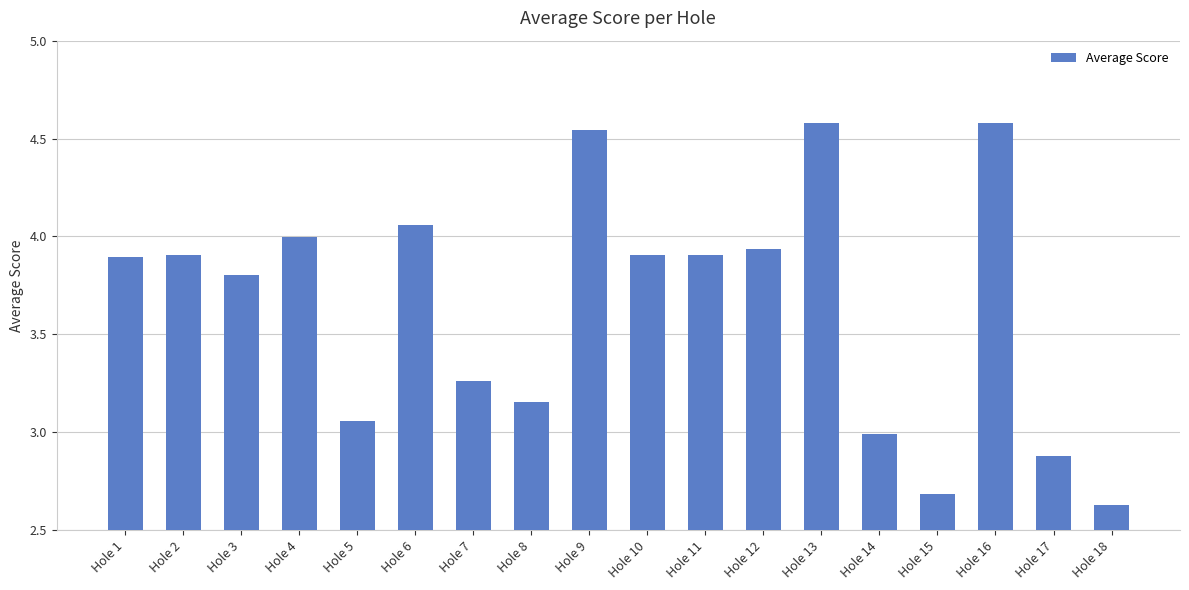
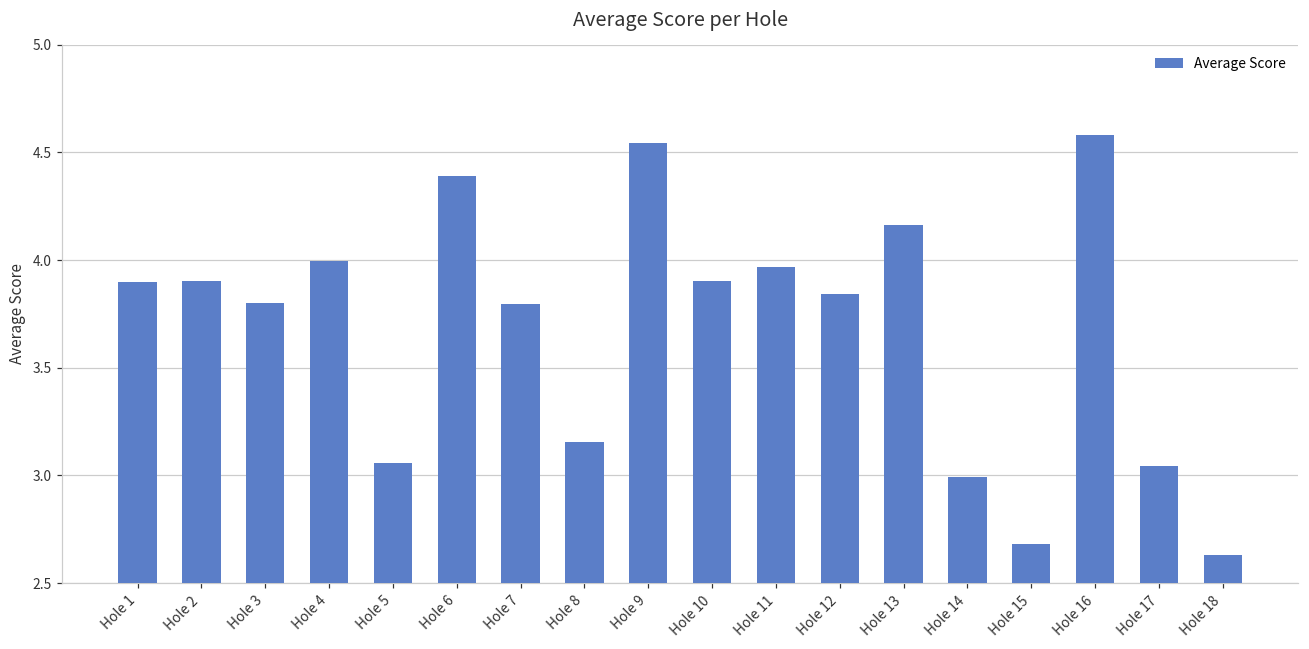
  {
    "Hole 1": 3.90,
    "Hole 2": 3.91,
    "Hole 3": 3.80,
    "Hole 4": 4.00,
    "Hole 5": 3.06,
-   "Hole 6": 4.06,
-   "Hole 7": 3.26,
+   "Hole 6": 4.39,
+   "Hole 7": 3.80,
    "Hole 8": 3.16,
    "Hole 9": 4.54,
    "Hole 10": 3.91,
-   "Hole 11": 3.91,
-   "Hole 12": 3.94,
-   "Hole 13": 4.58,
+   "Hole 11": 3.97,
+   "Hole 12": 3.84,
+   "Hole 13": 4.16,
    "Hole 14": 2.99,
    "Hole 15": 2.68,
    "Hole 16": 4.58,
-   "Hole 17": 2.88,
+   "Hole 17": 3.04,
    "Hole 18": 2.63
  }
